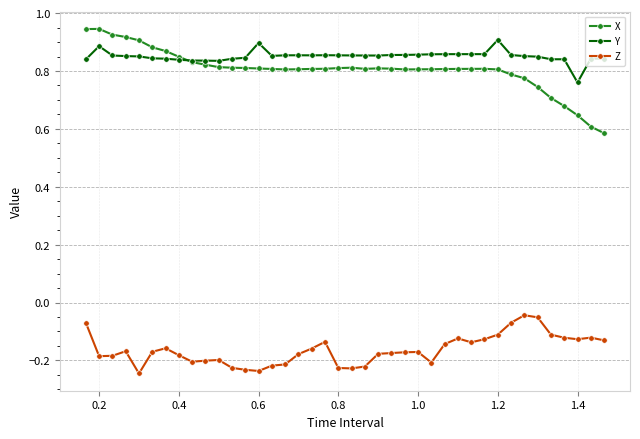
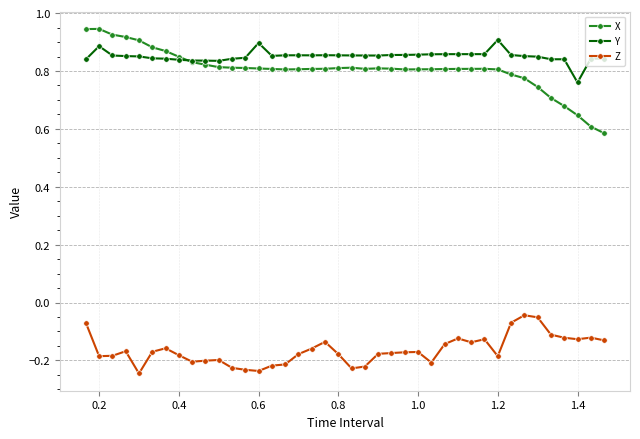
  {
    "X": {
      "0.2": 0.95,
      "0.4": 0.85,
      "0.6": 0.81,
      "0.8": 0.81,
      "1.0": 0.81,
      "1.2": 0.81,
      "1.4": 0.65
    },
    "Y": {
      "0.2": 0.89,
      "0.4": 0.84,
      "0.6": 0.90,
      "0.8": 0.85,
      "1.0": 0.86,
      "1.2": 0.91,
      "1.4": 0.76
    },
    "Z": {
      "0.2": -0.19,
      "0.4": -0.18,
      "0.6": -0.24,
-     "0.8": -0.23,
+     "0.8": -0.18,
      "1.0": -0.17,
-     "1.2": -0.11,
+     "1.2": -0.19,
      "1.4": -0.13
    }
  }
